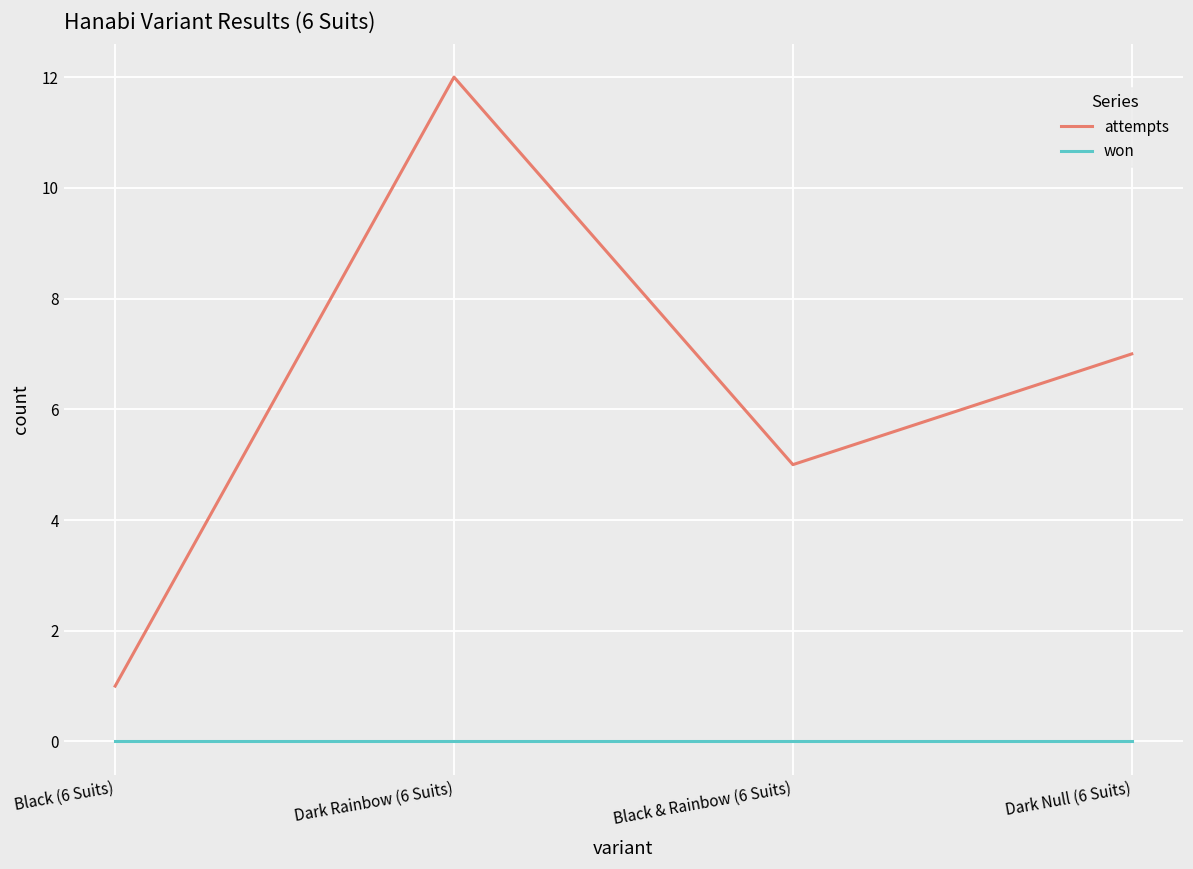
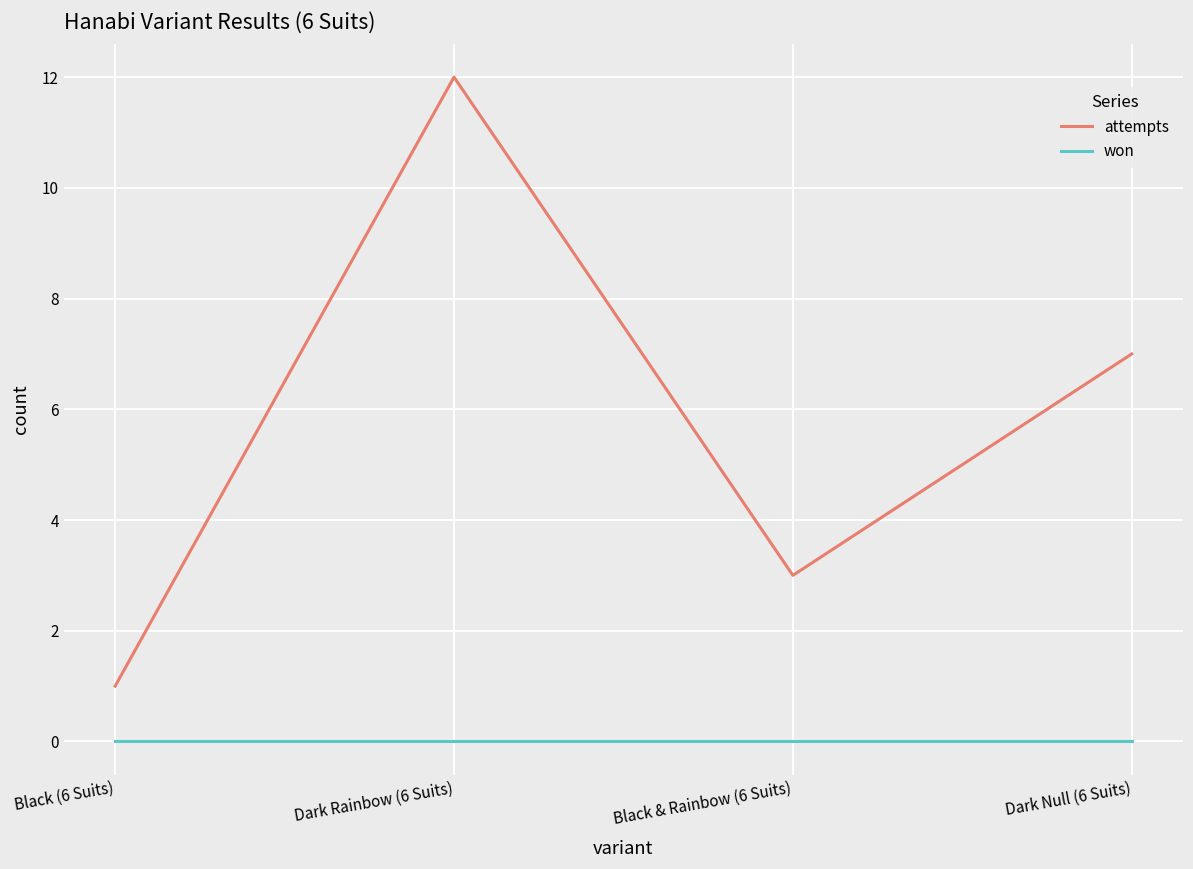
  {
    "attempts": {
      "Black (6 Suits)": 1,
      "Dark Rainbow (6 Suits)": 12,
-     "Black & Rainbow (6 Suits)": 5,
+     "Black & Rainbow (6 Suits)": 3,
      "Dark Null (6 Suits)": 7
    },
    "won": {
      "Black (6 Suits)": 0,
      "Dark Rainbow (6 Suits)": 0,
      "Black & Rainbow (6 Suits)": 0,
      "Dark Null (6 Suits)": 0
    }
  }
